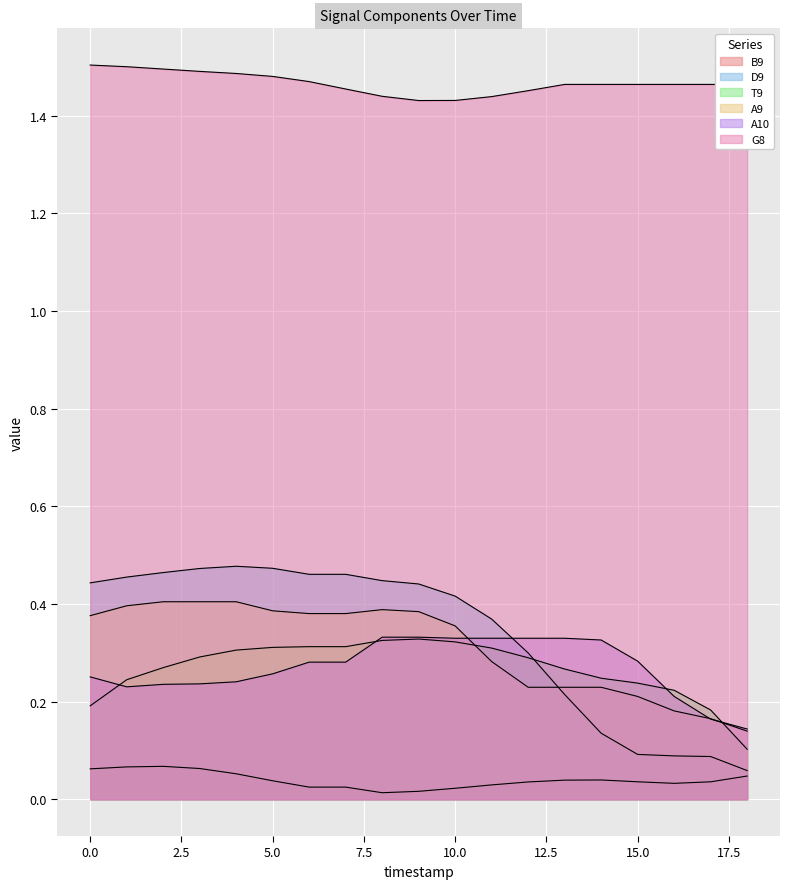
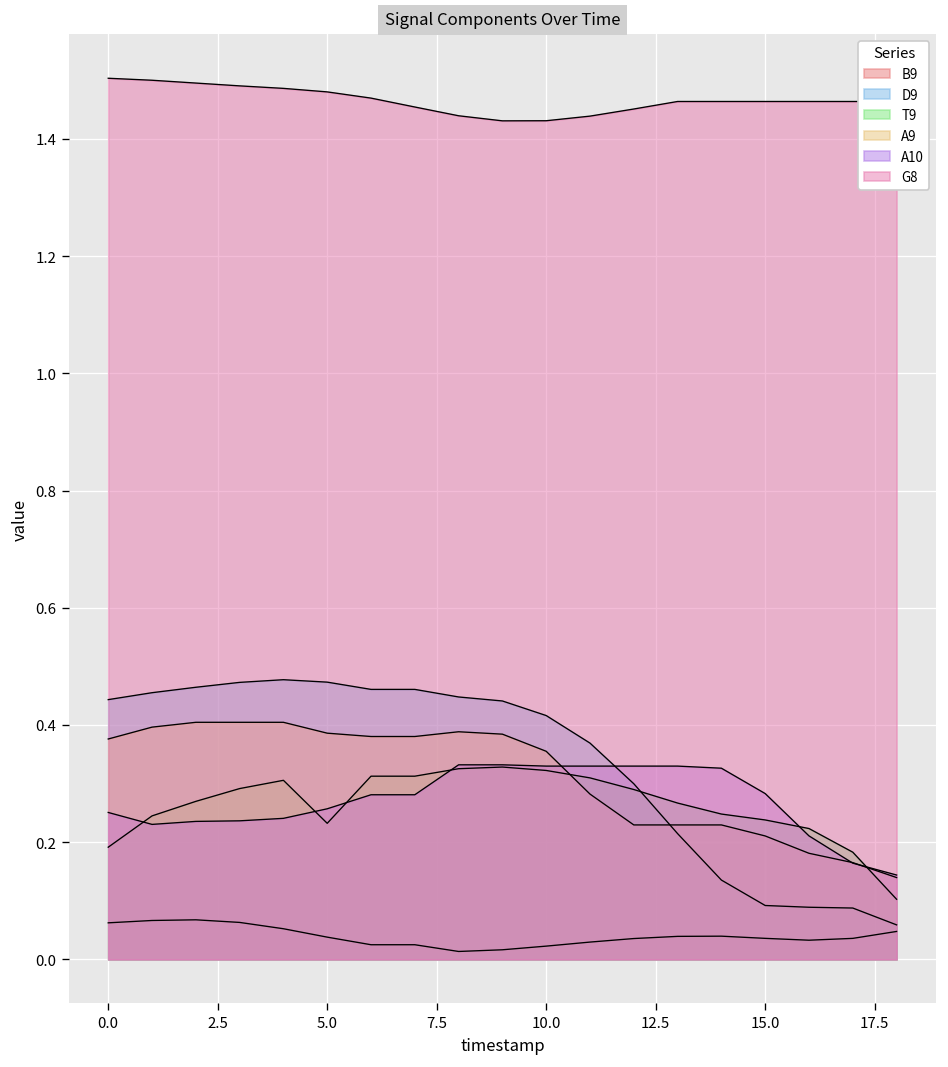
  {
    "T9": {
      "0.0": 0.19,
-     "5.0": 0.31,
+     "5.0": 0.23,
      "10.0": 0.32,
      "15.0": 0.24
    }
  }
